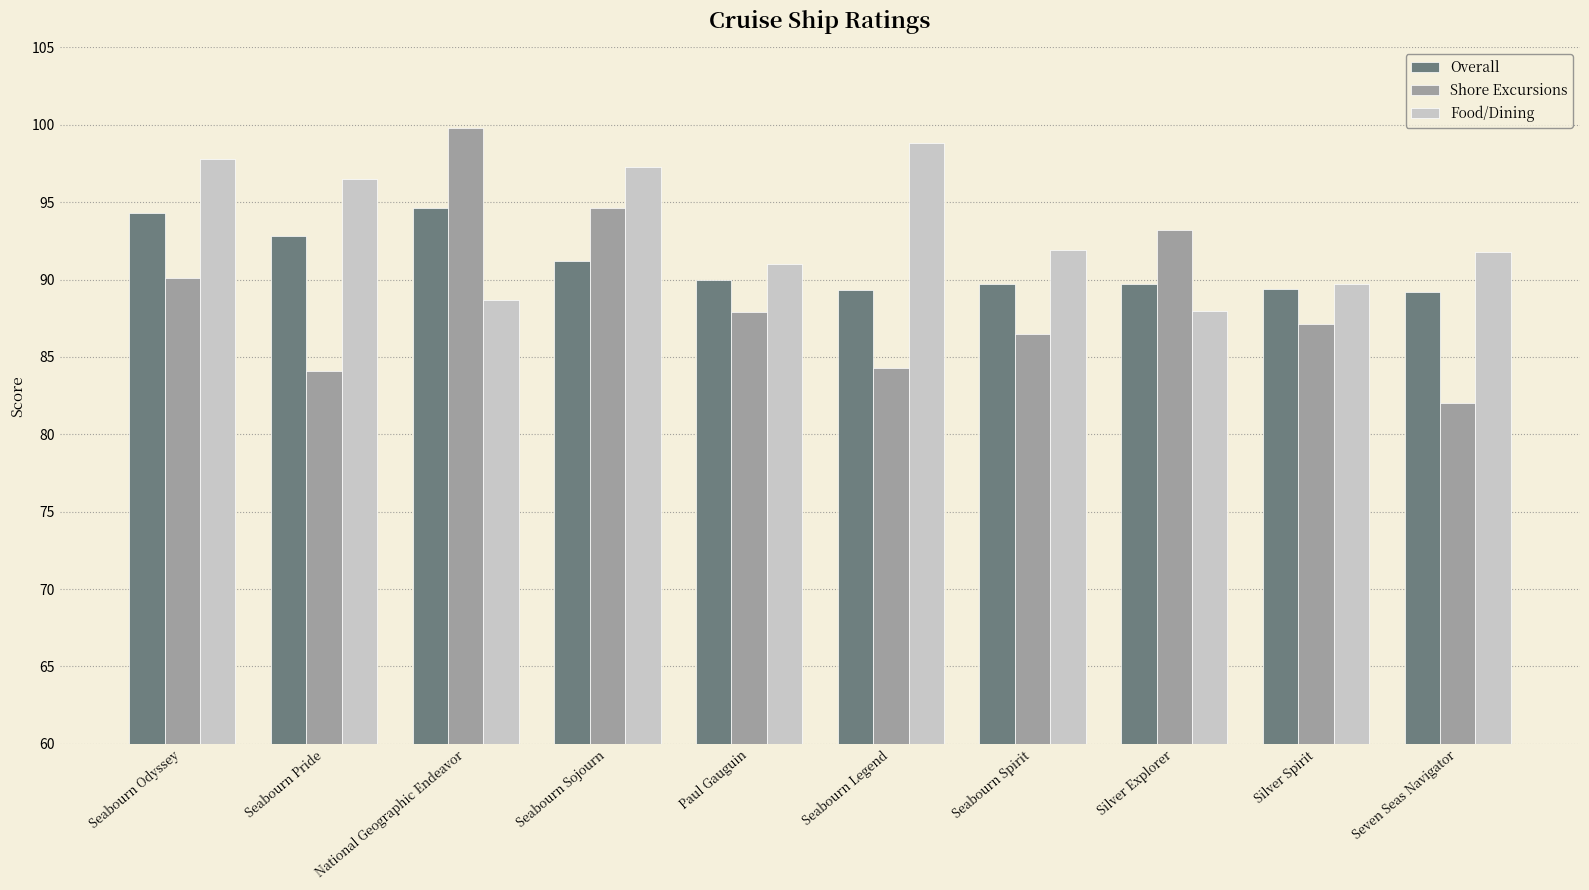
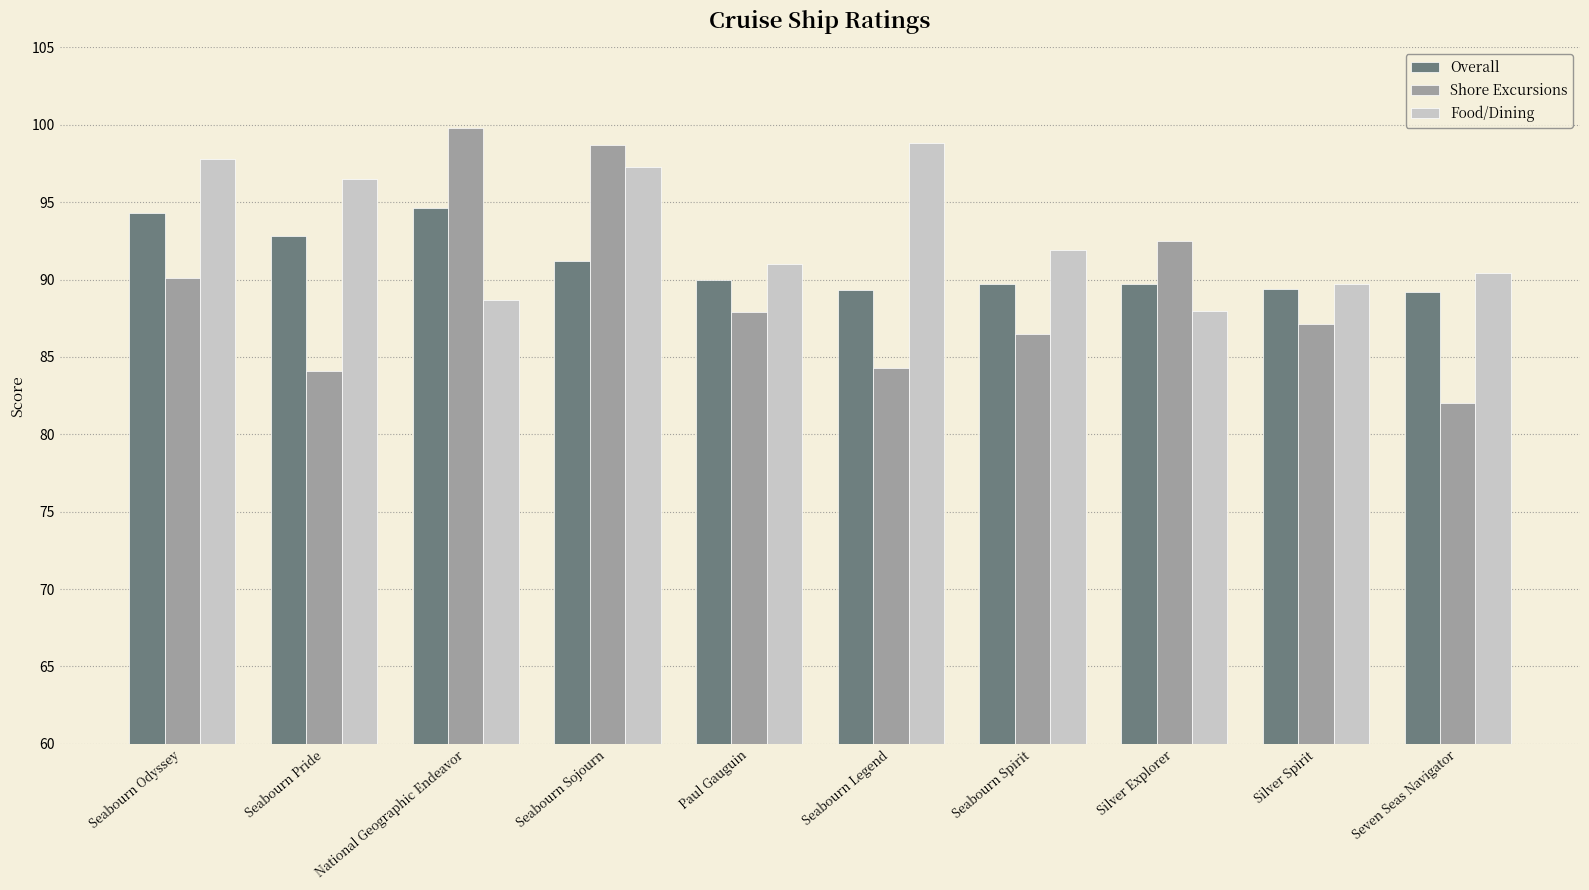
  {
    "Overall": {
      "Seabourn Odyssey": 94.3,
      "Seabourn Pride": 92.8,
      "National Geographic Endeavor": 94.6,
      "Seabourn Sojourn": 91.2,
      "Paul Gauguin": 90.0,
      "Seabourn Legend": 89.3,
      "Seabourn Spirit": 89.7,
      "Silver Explorer": 89.7,
      "Silver Spirit": 89.4,
      "Seven Seas Navigator": 89.2
    },
    "Shore Excursions": {
      "Seabourn Odyssey": 90.1,
      "Seabourn Pride": 84.1,
      "National Geographic Endeavor": 99.8,
-     "Seabourn Sojourn": 94.6,
+     "Seabourn Sojourn": 98.7,
      "Paul Gauguin": 87.9,
      "Seabourn Legend": 84.3,
      "Seabourn Spirit": 86.5,
-     "Silver Explorer": 93.2,
+     "Silver Explorer": 92.5,
      "Silver Spirit": 87.1,
      "Seven Seas Navigator": 82.0
    },
    "Food/Dining": {
      "Seabourn Odyssey": 97.8,
      "Seabourn Pride": 96.5,
      "National Geographic Endeavor": 88.7,
      "Seabourn Sojourn": 97.3,
      "Paul Gauguin": 91.0,
      "Seabourn Legend": 98.8,
      "Seabourn Spirit": 91.9,
      "Silver Explorer": 88.0,
      "Silver Spirit": 89.7,
-     "Seven Seas Navigator": 91.8
+     "Seven Seas Navigator": 90.4
    }
  }
